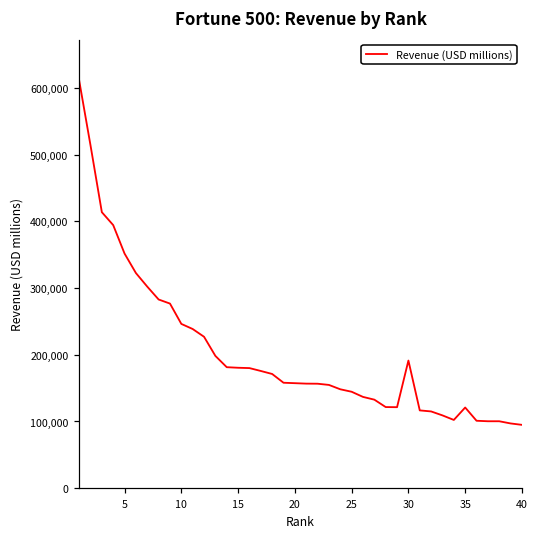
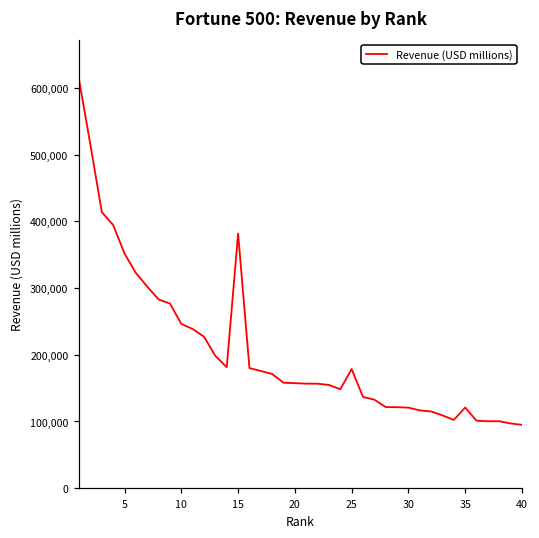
  {
    "5": "350,000",
    "10": "250,000",
-   "15": "180,000",
+   "15": "380,000",
    "20": "160,000",
-   "25": "140,000",
-   "30": "190,000",
+   "25": "180,000",
+   "30": "120,000",
    "35": "120,000",
    "40": "90,000"
  }
